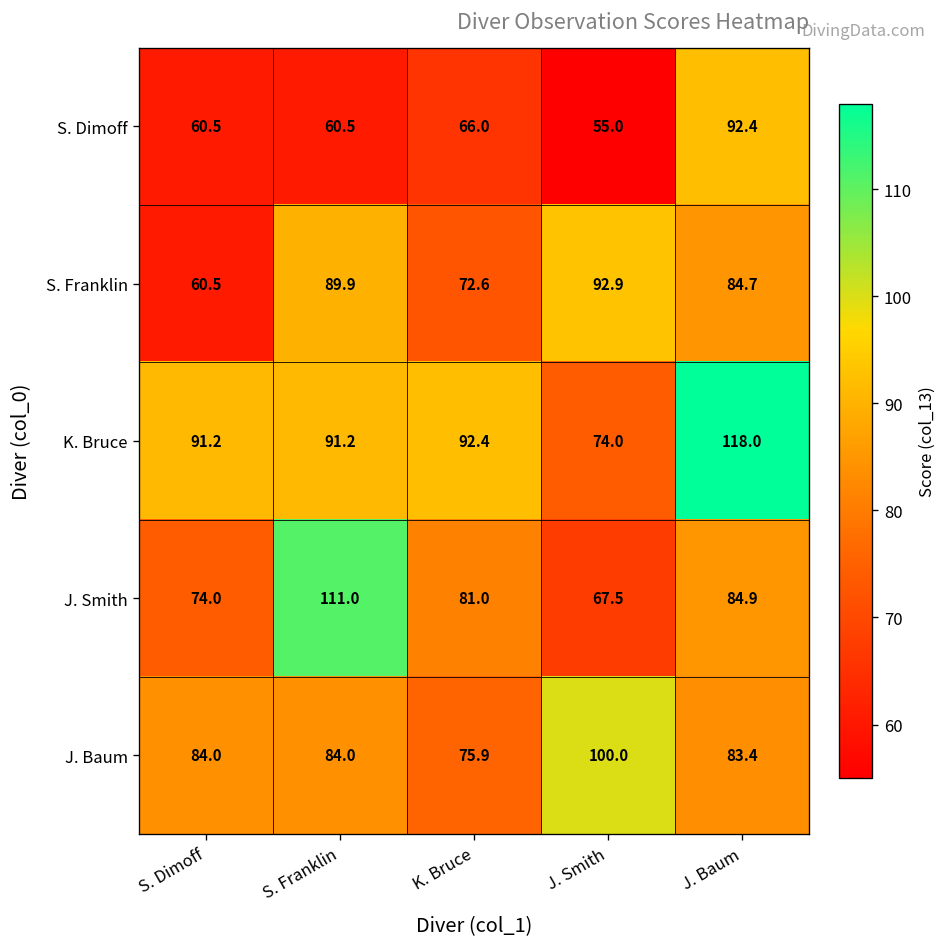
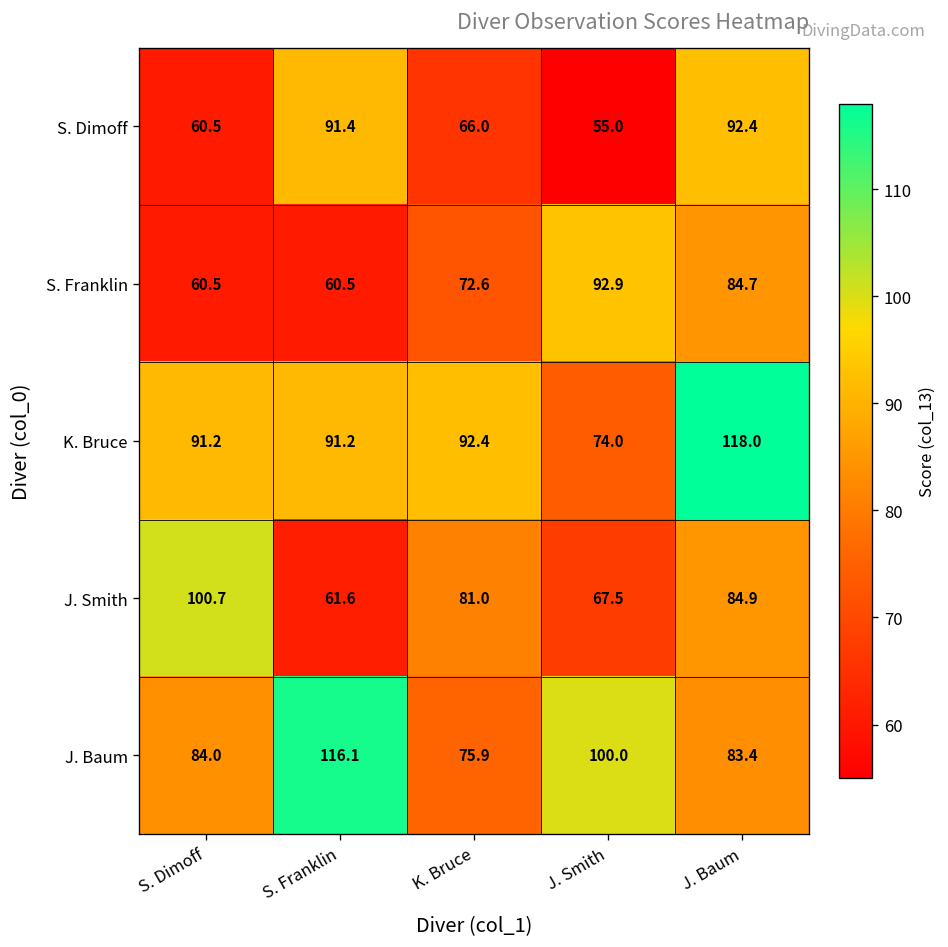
  {
    "S. Dimoff": {
      "S. Dimoff": 60.5,
-     "S. Franklin": 60.5,
+     "S. Franklin": 91.4,
      "K. Bruce": 66.0,
      "J. Smith": 55.0,
      "J. Baum": 92.4
    },
    "S. Franklin": {
      "S. Dimoff": 60.5,
-     "S. Franklin": 89.9,
+     "S. Franklin": 60.5,
      "K. Bruce": 72.6,
      "J. Smith": 92.9,
      "J. Baum": 84.7
    },
    "K. Bruce": {
      "S. Dimoff": 91.2,
      "S. Franklin": 91.2,
      "K. Bruce": 92.4,
      "J. Smith": 74.0,
      "J. Baum": 118.0
    },
    "J. Smith": {
-     "S. Dimoff": 74.0,
-     "S. Franklin": 111.0,
+     "S. Dimoff": 100.7,
+     "S. Franklin": 61.6,
      "K. Bruce": 81.0,
      "J. Smith": 67.5,
      "J. Baum": 84.9
    },
    "J. Baum": {
      "S. Dimoff": 84.0,
-     "S. Franklin": 84.0,
+     "S. Franklin": 116.1,
      "K. Bruce": 75.9,
      "J. Smith": 100.0,
      "J. Baum": 83.4
    }
  }
